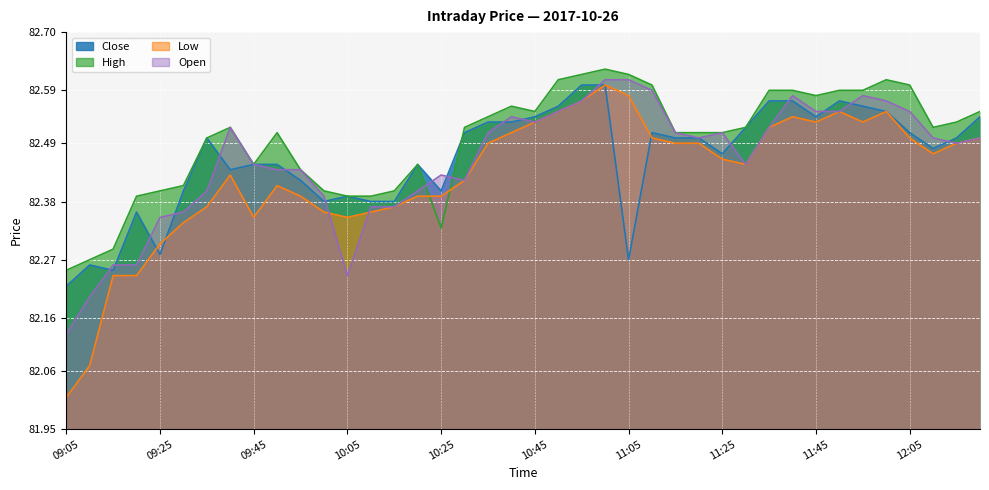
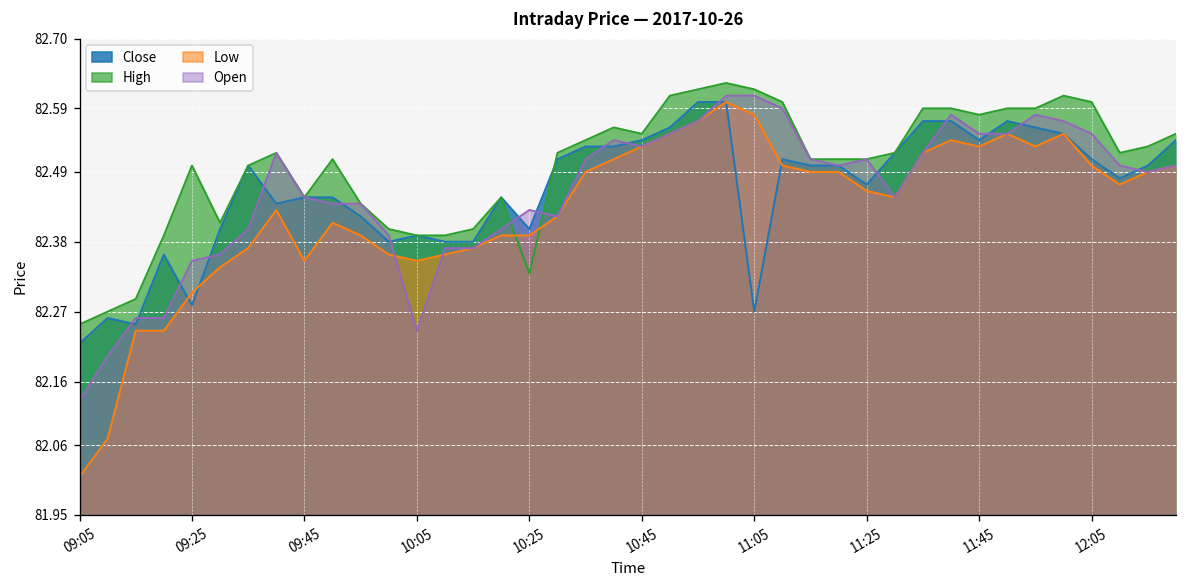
  {
    "Close": {
      "09:05": 82.22,
      "09:25": 82.28,
      "10:25": 82.4,
      "10:45": 82.54,
      "11:05": 82.27,
      "11:25": 82.47,
      "11:45": 82.54,
      "12:05": 82.51
    },
    "High": {
      "09:05": 82.25,
-     "09:25": 82.4,
+     "09:25": 82.5,
      "10:25": 82.33,
      "10:45": 82.55,
      "11:05": 82.62,
      "11:45": 82.58,
      "12:05": 82.6
    },
    "Low": {
      "09:05": 82.01,
      "09:25": 82.3,
      "09:45": 82.35,
      "10:05": 82.35,
      "10:25": 82.39,
      "11:05": 82.58,
      "11:25": 82.46,
      "11:45": 82.53,
      "12:05": 82.5
    },
    "Open": {
      "09:05": 82.13,
      "09:25": 82.35,
      "10:05": 82.24,
      "10:25": 82.43,
      "11:05": 82.61,
      "11:45": 82.55,
      "12:05": 82.55
    }
  }
